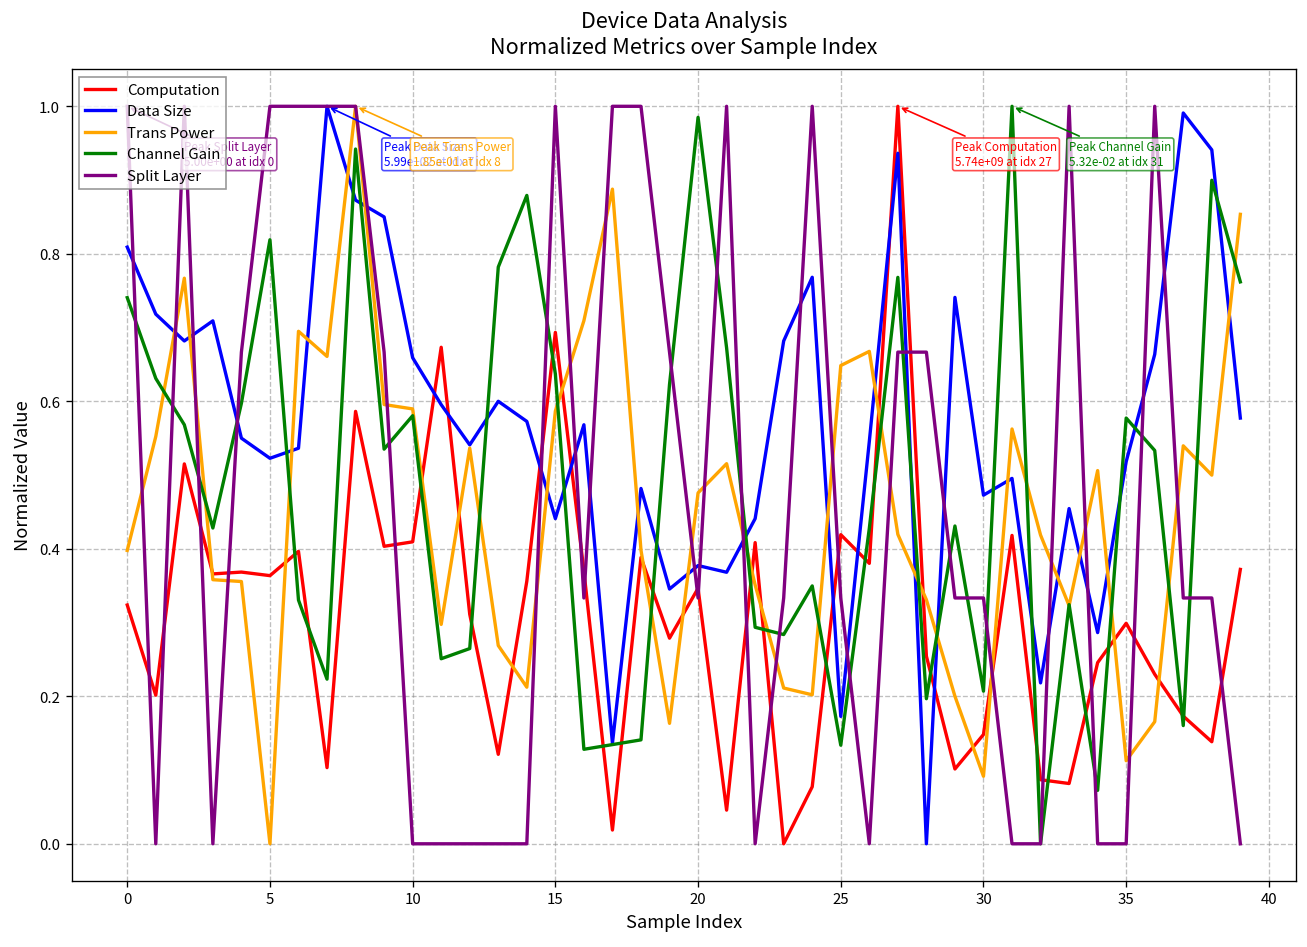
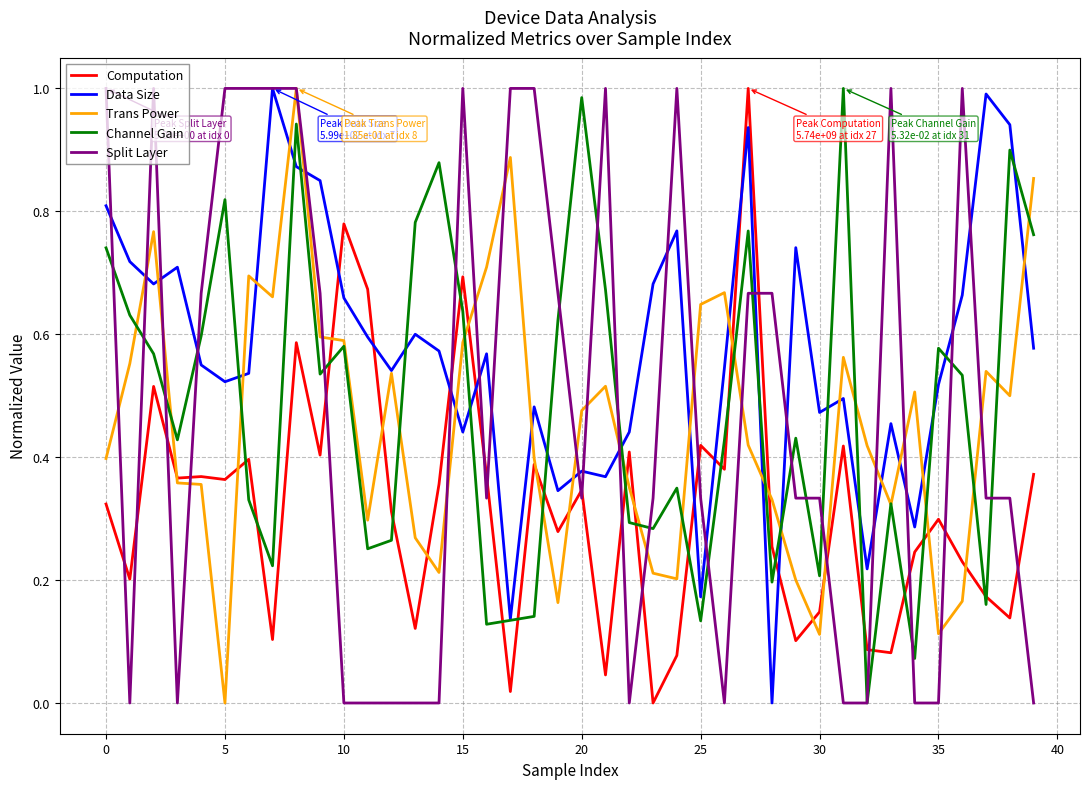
  {
    "Computation": {
      "0": 0.32,
      "5": 0.36,
-     "10": 0.41,
+     "10": 0.78,
      "15": 0.69,
      "20": 0.35,
      "25": 0.42,
      "30": 0.15,
      "35": 0.30
    },
    "Data Size": {
      "0": 0.81,
      "5": 0.52,
      "10": 0.66,
      "15": 0.44,
      "20": 0.38,
      "25": 0.17,
      "30": 0.47,
      "35": 0.52
    },
    "Trans Power": {
      "0": 0.40,
      "5": 0.00,
      "10": 0.59,
      "15": 0.59,
      "20": 0.48,
      "25": 0.65,
-     "30": 0.09,
+     "30": 0.11,
      "35": 0.11
    },
    "Channel Gain": {
      "0": 0.74,
      "5": 0.82,
      "10": 0.58,
      "15": 0.64,
      "20": 0.99,
      "25": 0.13,
      "30": 0.21,
      "35": 0.58
    },
    "Split Layer": {
      "10": 0.00,
      "15": 1.00,
      "20": 0.33,
      "25": 0.33,
      "30": 0.33,
      "35": 0.00
    }
  }
